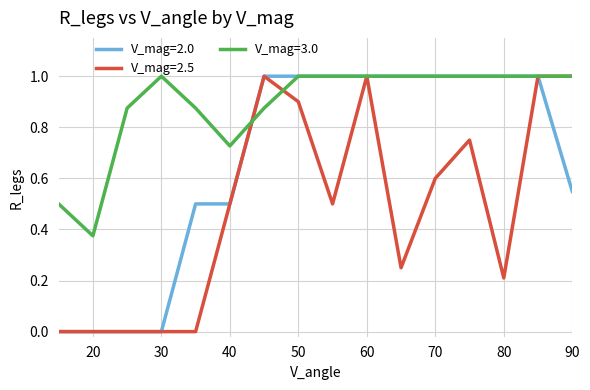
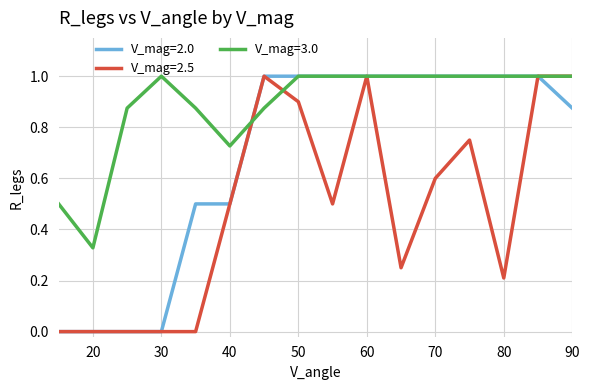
  {
    "V_mag=2.0": {
-     "90": 0.55
+     "90": 0.88
    },
    "V_mag=2.5": {
      "50": 0.90,
      "70": 0.60,
      "80": 0.21
    },
    "V_mag=3.0": {
-     "20": 0.38,
+     "20": 0.33,
      "30": 1.00,
      "40": 0.73
    }
  }
